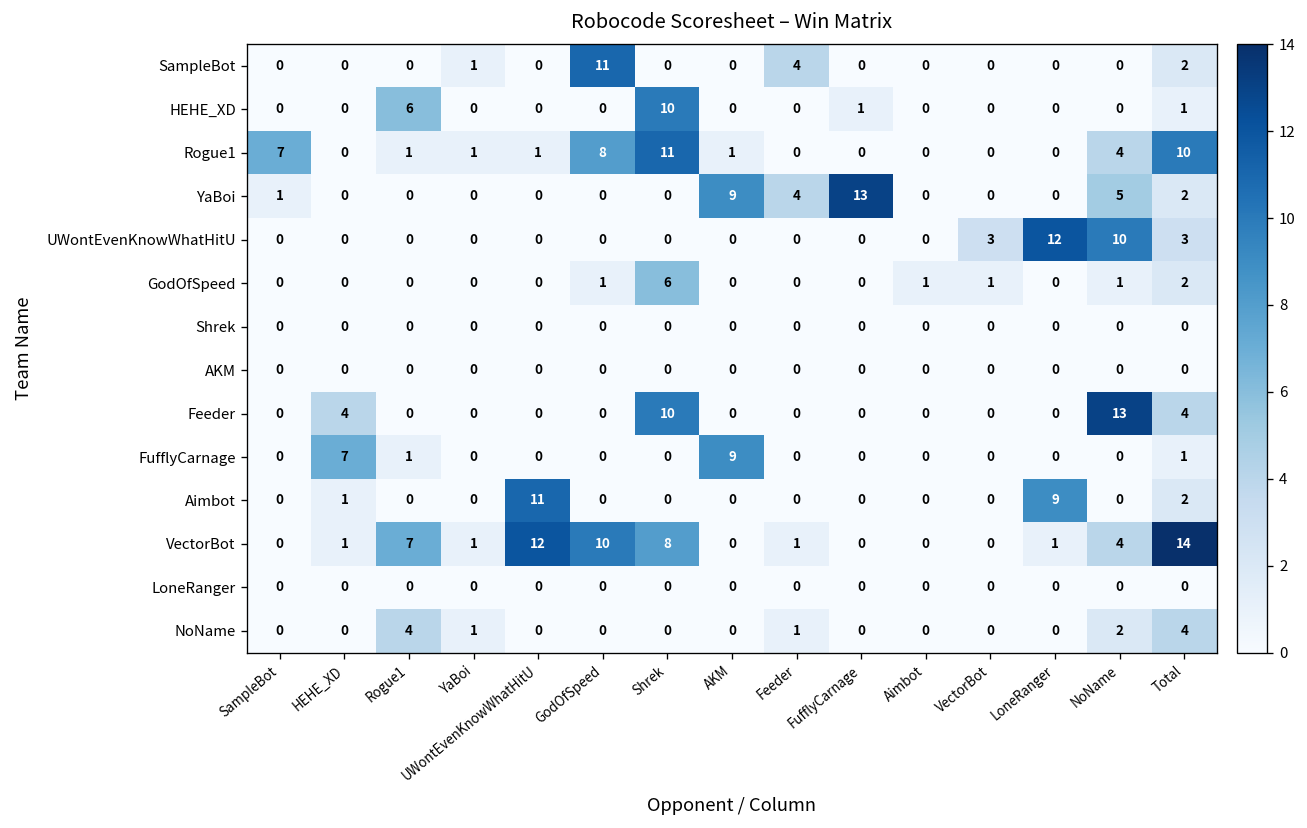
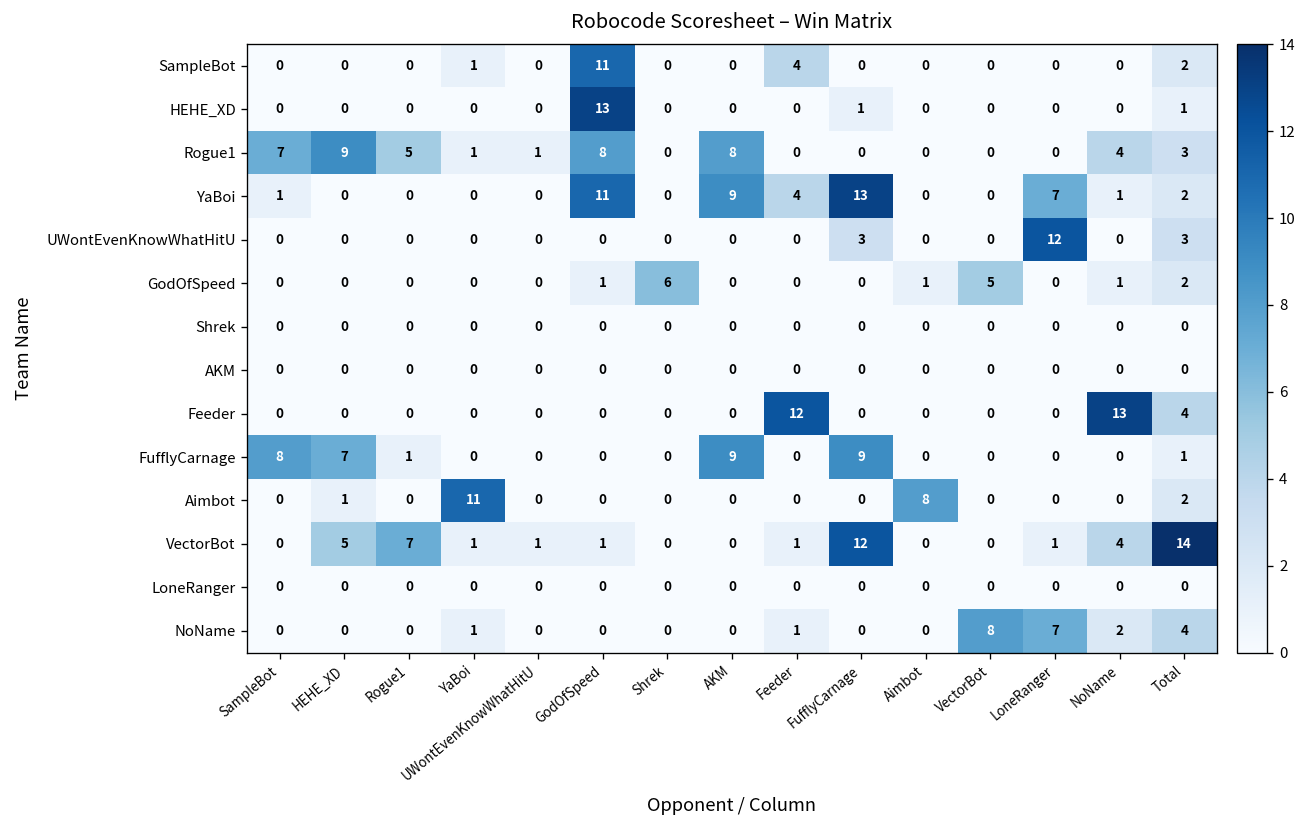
  {
    "HEHE_XD": {
      "SampleBot": 0,
      "HEHE_XD": 0,
-     "Rogue1": 6,
+     "Rogue1": 0,
      "YaBoi": 0,
      "UWontEvenKnowWhatHitU": 0,
-     "GodOfSpeed": 0,
-     "Shrek": 10,
+     "GodOfSpeed": 13,
+     "Shrek": 0,
      "AKM": 0,
      "Feeder": 0,
      "FufflyCarnage": 1,
      "Aimbot": 0,
      "VectorBot": 0,
      "LoneRanger": 0,
      "NoName": 0,
      "Total": 1
    },
    "Rogue1": {
      "SampleBot": 7,
-     "HEHE_XD": 0,
-     "Rogue1": 1,
+     "HEHE_XD": 9,
+     "Rogue1": 5,
      "YaBoi": 1,
      "UWontEvenKnowWhatHitU": 1,
      "GodOfSpeed": 8,
-     "Shrek": 11,
-     "AKM": 1,
+     "Shrek": 0,
+     "AKM": 8,
      "Feeder": 0,
      "FufflyCarnage": 0,
      "Aimbot": 0,
      "VectorBot": 0,
      "LoneRanger": 0,
      "NoName": 4,
-     "Total": 10
+     "Total": 3
    },
    "YaBoi": {
      "SampleBot": 1,
      "HEHE_XD": 0,
      "Rogue1": 0,
      "YaBoi": 0,
      "UWontEvenKnowWhatHitU": 0,
-     "GodOfSpeed": 0,
+     "GodOfSpeed": 11,
      "Shrek": 0,
      "AKM": 9,
      "Feeder": 4,
      "FufflyCarnage": 13,
      "Aimbot": 0,
      "VectorBot": 0,
-     "LoneRanger": 0,
-     "NoName": 5,
+     "LoneRanger": 7,
+     "NoName": 1,
      "Total": 2
    },
    "UWontEvenKnowWhatHitU": {
      "SampleBot": 0,
      "HEHE_XD": 0,
      "Rogue1": 0,
      "YaBoi": 0,
      "UWontEvenKnowWhatHitU": 0,
      "GodOfSpeed": 0,
      "Shrek": 0,
      "AKM": 0,
      "Feeder": 0,
-     "FufflyCarnage": 0,
+     "FufflyCarnage": 3,
      "Aimbot": 0,
-     "VectorBot": 3,
+     "VectorBot": 0,
      "LoneRanger": 12,
-     "NoName": 10,
+     "NoName": 0,
      "Total": 3
    },
    "GodOfSpeed": {
      "SampleBot": 0,
      "HEHE_XD": 0,
      "Rogue1": 0,
      "YaBoi": 0,
      "UWontEvenKnowWhatHitU": 0,
      "GodOfSpeed": 1,
      "Shrek": 6,
      "AKM": 0,
      "Feeder": 0,
      "FufflyCarnage": 0,
      "Aimbot": 1,
-     "VectorBot": 1,
+     "VectorBot": 5,
      "LoneRanger": 0,
      "NoName": 1,
      "Total": 2
    },
    "Feeder": {
      "SampleBot": 0,
-     "HEHE_XD": 4,
+     "HEHE_XD": 0,
      "Rogue1": 0,
      "YaBoi": 0,
      "UWontEvenKnowWhatHitU": 0,
      "GodOfSpeed": 0,
-     "Shrek": 10,
+     "Shrek": 0,
      "AKM": 0,
-     "Feeder": 0,
+     "Feeder": 12,
      "FufflyCarnage": 0,
      "Aimbot": 0,
      "VectorBot": 0,
      "LoneRanger": 0,
      "NoName": 13,
      "Total": 4
    },
    "FufflyCarnage": {
-     "SampleBot": 0,
+     "SampleBot": 8,
      "HEHE_XD": 7,
      "Rogue1": 1,
      "YaBoi": 0,
      "UWontEvenKnowWhatHitU": 0,
      "GodOfSpeed": 0,
      "Shrek": 0,
      "AKM": 9,
      "Feeder": 0,
-     "FufflyCarnage": 0,
+     "FufflyCarnage": 9,
      "Aimbot": 0,
      "VectorBot": 0,
      "LoneRanger": 0,
      "NoName": 0,
      "Total": 1
    },
    "Aimbot": {
      "SampleBot": 0,
      "HEHE_XD": 1,
      "Rogue1": 0,
-     "YaBoi": 0,
-     "UWontEvenKnowWhatHitU": 11,
+     "YaBoi": 11,
+     "UWontEvenKnowWhatHitU": 0,
      "GodOfSpeed": 0,
      "Shrek": 0,
      "AKM": 0,
      "Feeder": 0,
      "FufflyCarnage": 0,
-     "Aimbot": 0,
+     "Aimbot": 8,
      "VectorBot": 0,
-     "LoneRanger": 9,
+     "LoneRanger": 0,
      "NoName": 0,
      "Total": 2
    },
    "VectorBot": {
      "SampleBot": 0,
-     "HEHE_XD": 1,
+     "HEHE_XD": 5,
      "Rogue1": 7,
      "YaBoi": 1,
-     "UWontEvenKnowWhatHitU": 12,
-     "GodOfSpeed": 10,
-     "Shrek": 8,
+     "UWontEvenKnowWhatHitU": 1,
+     "GodOfSpeed": 1,
+     "Shrek": 0,
      "AKM": 0,
      "Feeder": 1,
-     "FufflyCarnage": 0,
+     "FufflyCarnage": 12,
      "Aimbot": 0,
      "VectorBot": 0,
      "LoneRanger": 1,
      "NoName": 4,
      "Total": 14
    },
    "NoName": {
      "SampleBot": 0,
      "HEHE_XD": 0,
-     "Rogue1": 4,
+     "Rogue1": 0,
      "YaBoi": 1,
      "UWontEvenKnowWhatHitU": 0,
      "GodOfSpeed": 0,
      "Shrek": 0,
      "AKM": 0,
      "Feeder": 1,
      "FufflyCarnage": 0,
      "Aimbot": 0,
-     "VectorBot": 0,
-     "LoneRanger": 0,
+     "VectorBot": 8,
+     "LoneRanger": 7,
      "NoName": 2,
      "Total": 4
    }
  }
